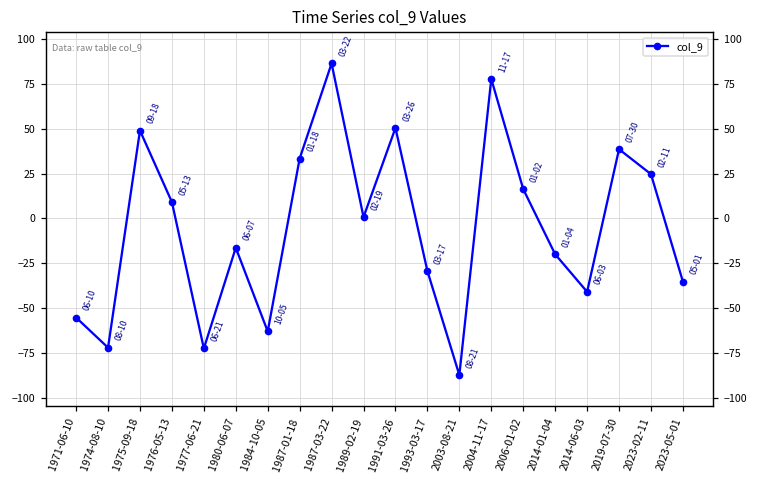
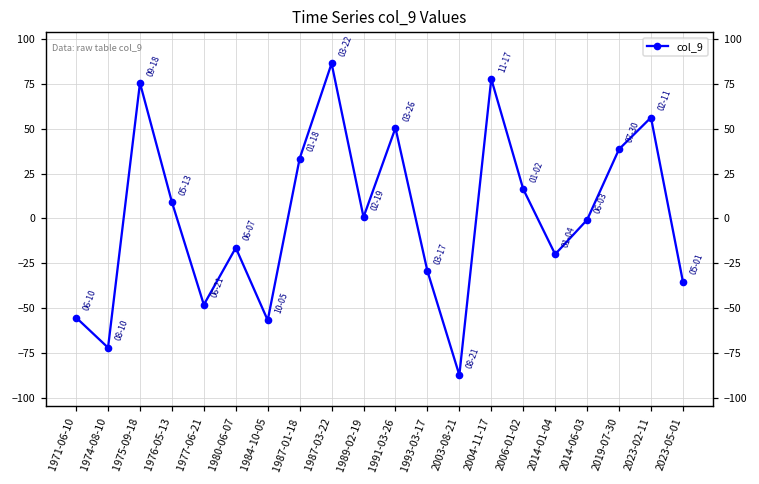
  {
-   "1975-09-18": 49,
-   "1977-06-21": -72,
-   "1984-10-05": -63,
-   "2014-06-03": -41,
-   "2023-02-11": 25
+   "1975-09-18": 75,
+   "1977-06-21": -48,
+   "1984-10-05": -57,
+   "2014-06-03": -1,
+   "2023-02-11": 56
  }
